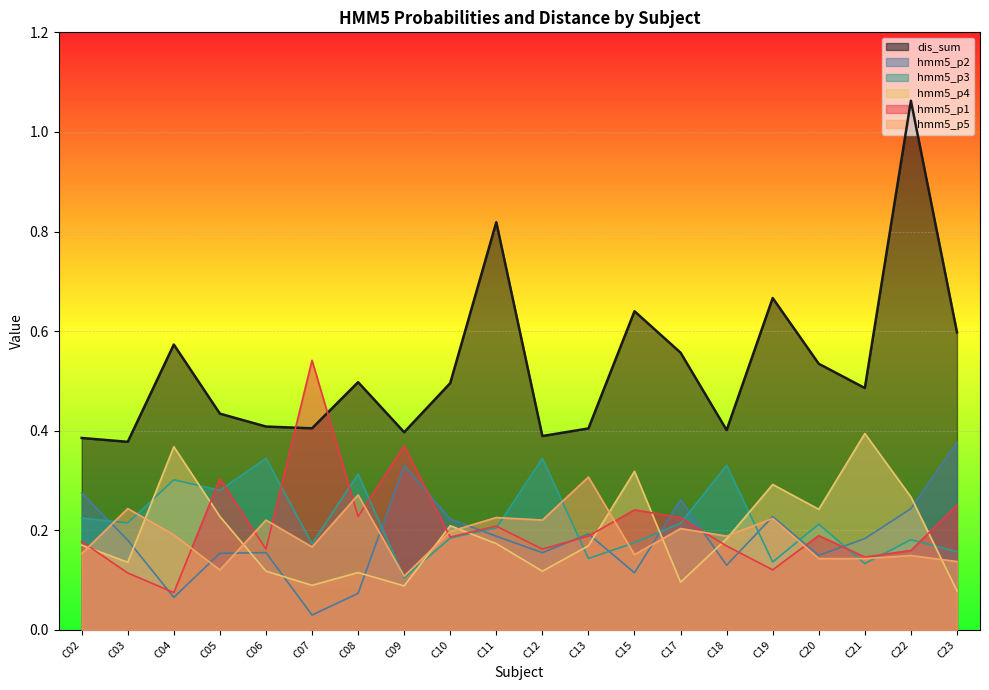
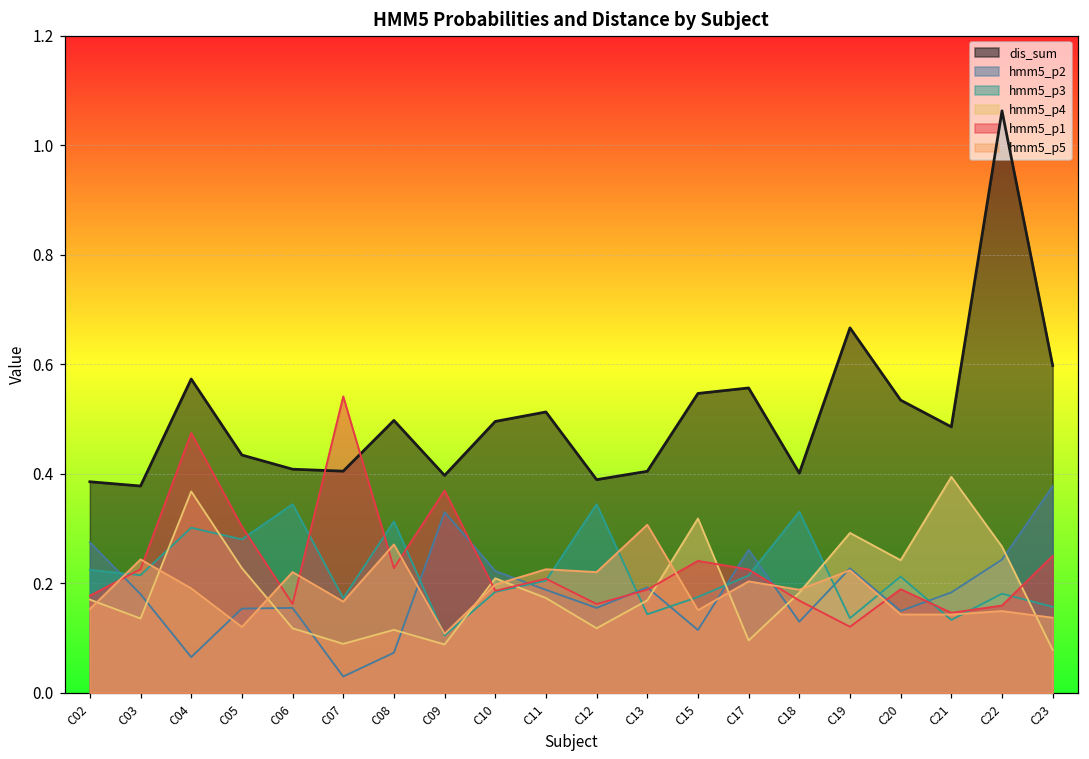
  {
    "dis_sum": {
      "C02": 0.39,
      "C03": 0.38,
      "C04": 0.57,
      "C05": 0.43,
      "C06": 0.41,
      "C07": 0.40,
      "C08": 0.50,
      "C09": 0.40,
      "C10": 0.50,
-     "C11": 0.82,
+     "C11": 0.51,
      "C12": 0.39,
      "C13": 0.40,
-     "C15": 0.64,
+     "C15": 0.55,
      "C17": 0.56,
      "C18": 0.40,
      "C19": 0.67,
      "C20": 0.53,
      "C21": 0.49,
      "C23": 0.60
    },
    "hmm5_p1": {
      "C02": 0.18,
-     "C03": 0.11,
-     "C04": 0.07,
+     "C03": 0.23,
+     "C04": 0.47,
      "C05": 0.30,
      "C06": 0.16,
      "C07": 0.54,
      "C08": 0.23,
      "C09": 0.37,
      "C12": 0.16,
      "C15": 0.24,
      "C17": 0.23,
      "C18": 0.17,
      "C19": 0.12,
      "C20": 0.19,
      "C22": 0.16,
      "C23": 0.25
    }
  }
